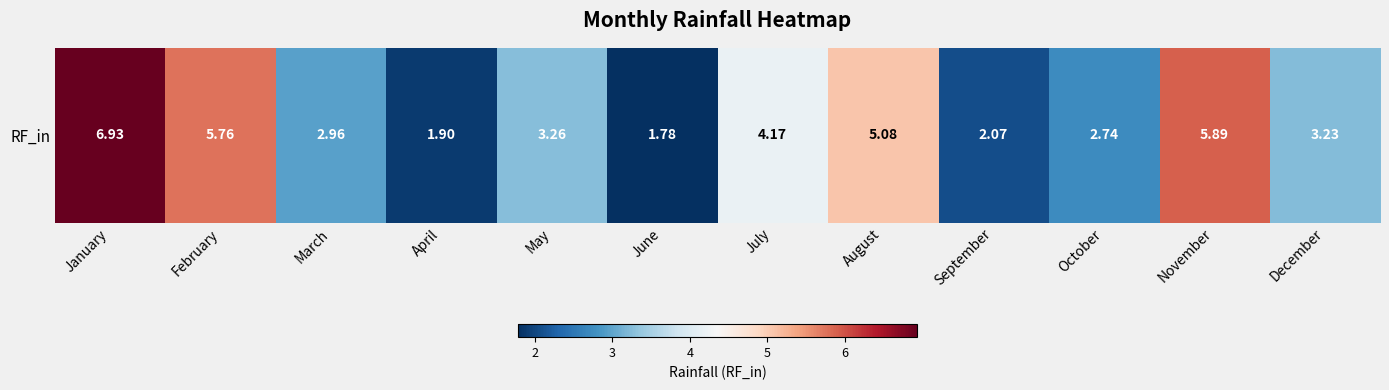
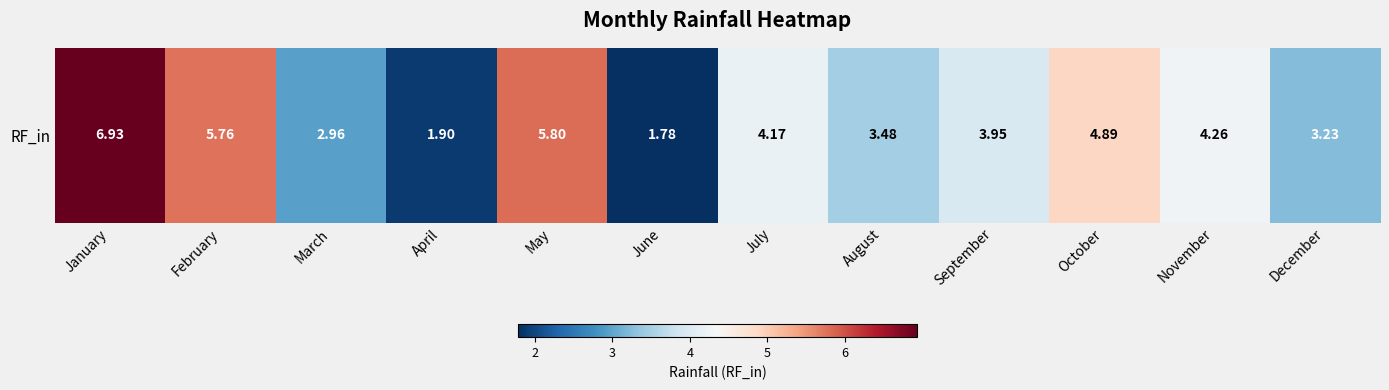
  {
    "RF_in": {
      "January": 6.93,
      "February": 5.76,
      "March": 2.96,
      "April": 1.90,
-     "May": 3.26,
+     "May": 5.80,
      "June": 1.78,
      "July": 4.17,
-     "August": 5.08,
-     "September": 2.07,
-     "October": 2.74,
-     "November": 5.89,
+     "August": 3.48,
+     "September": 3.95,
+     "October": 4.89,
+     "November": 4.26,
      "December": 3.23
    }
  }
